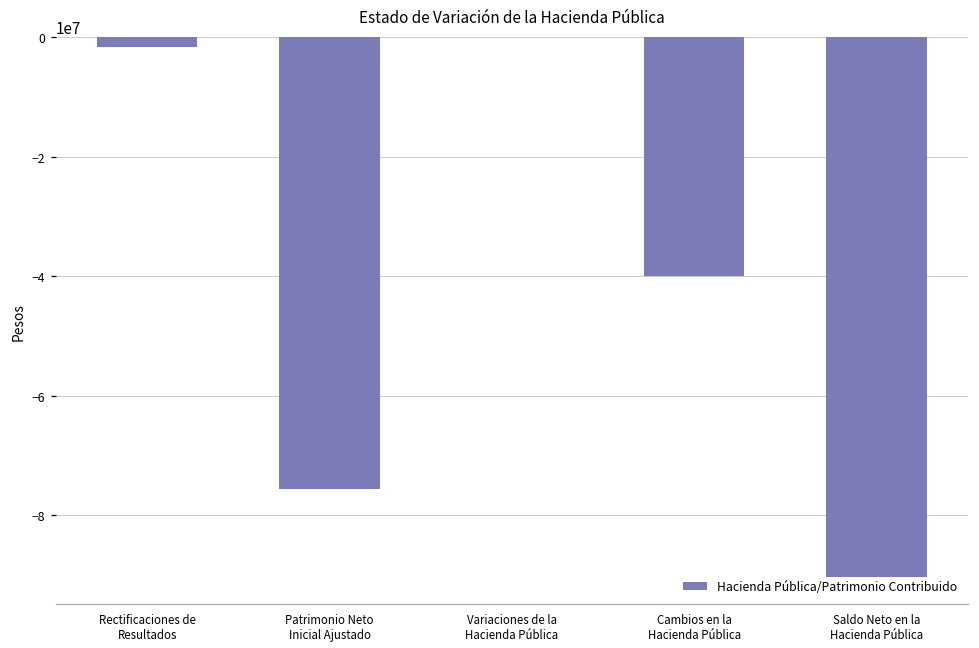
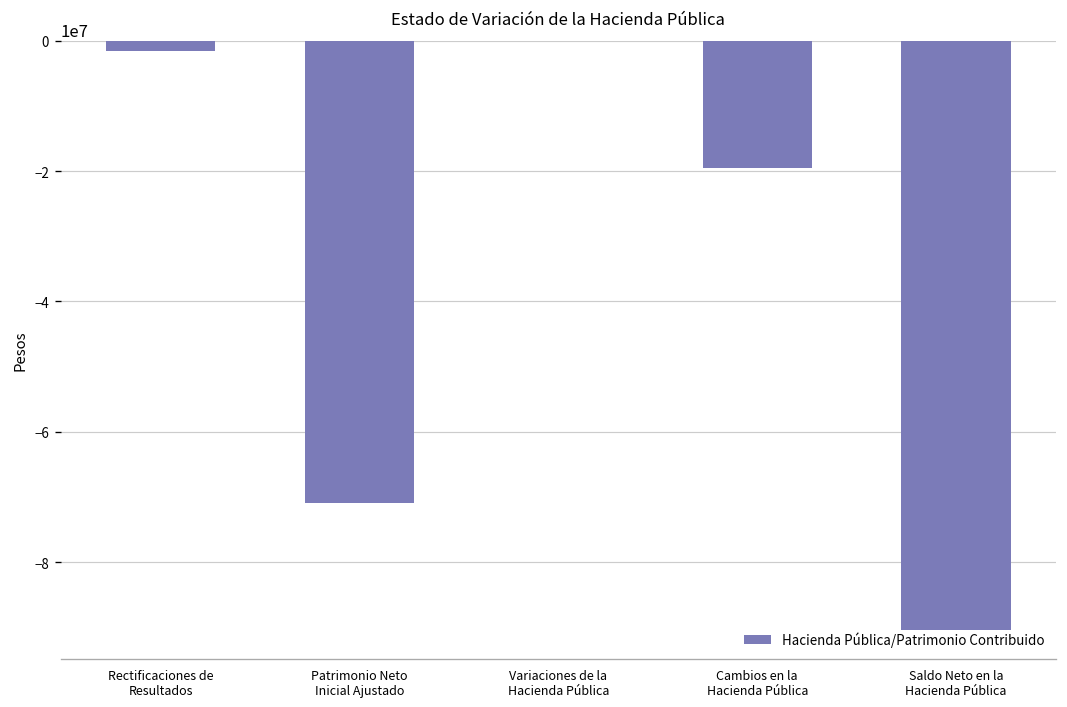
  {
    "Rectificaciones de Resultados": -2000000,
-   "Patrimonio Neto Inicial Ajustado": -76000000,
+   "Patrimonio Neto Inicial Ajustado": -71000000,
    "Variaciones de la Hacienda Pública": 0,
-   "Cambios en la Hacienda Pública": -40000000,
+   "Cambios en la Hacienda Pública": -19000000,
    "Saldo Neto en la Hacienda Pública": -90000000
  }
